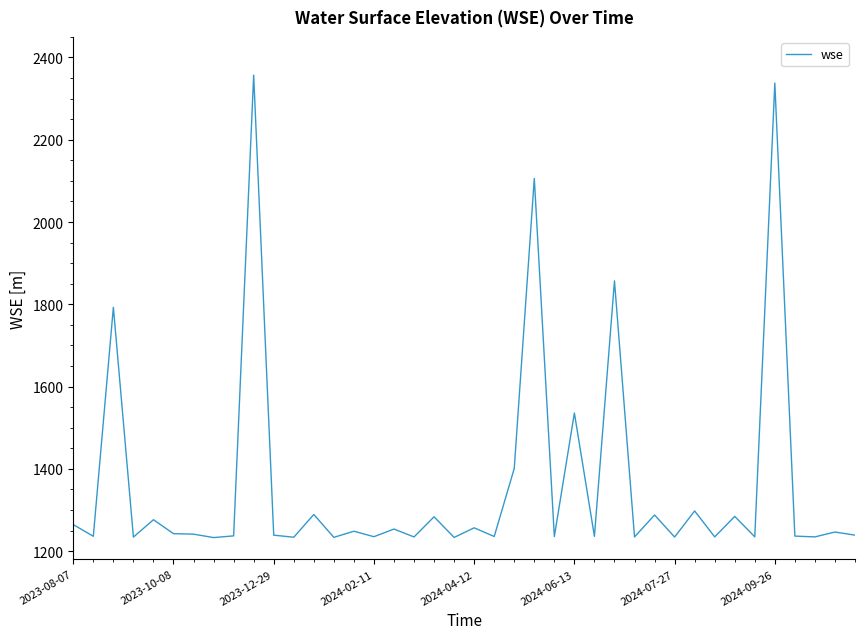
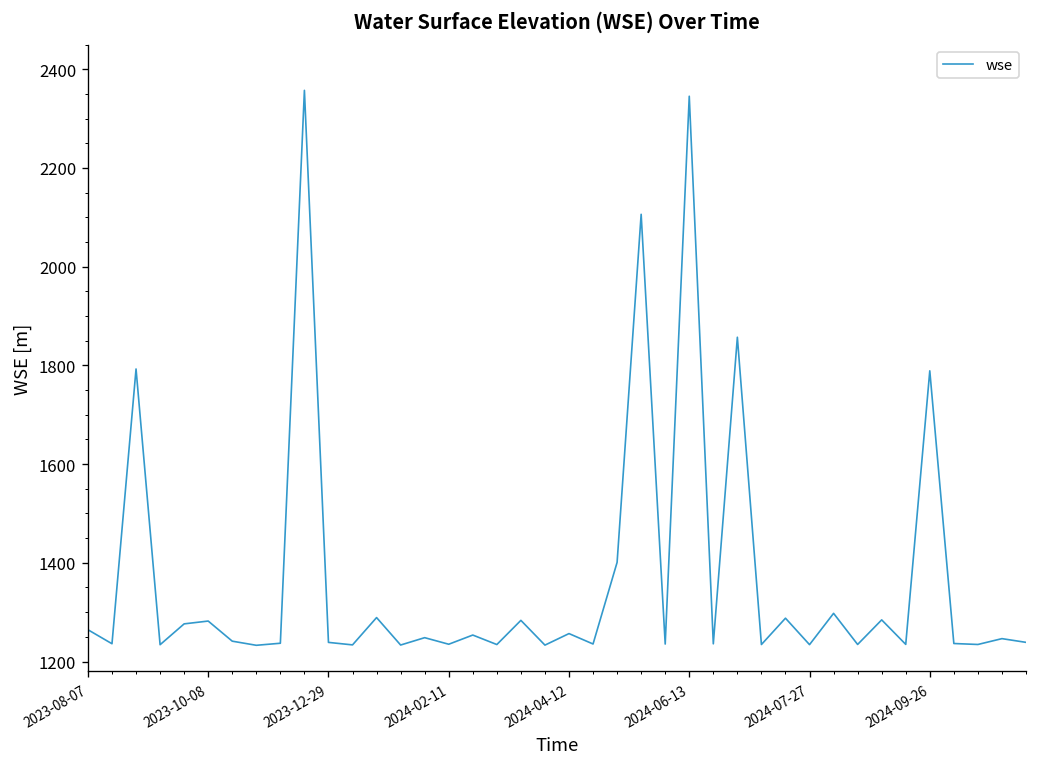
  {
    "2023-08-07": 1260,
-   "2023-10-08": 1240,
+   "2023-10-08": 1280,
    "2023-12-29": 1240,
    "2024-02-11": 1230,
    "2024-04-12": 1260,
-   "2024-06-13": 1540,
+   "2024-06-13": 2350,
    "2024-07-27": 1230,
-   "2024-09-26": 2340
+   "2024-09-26": 1790
  }
